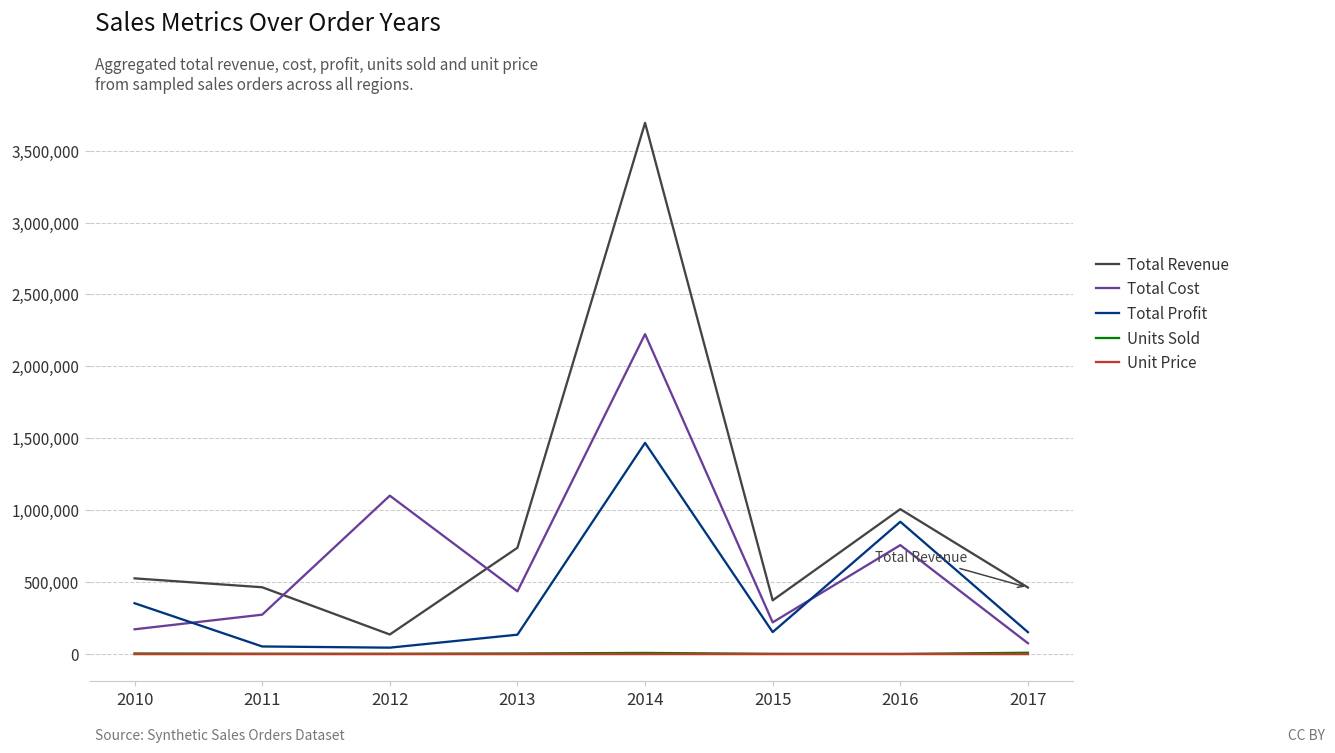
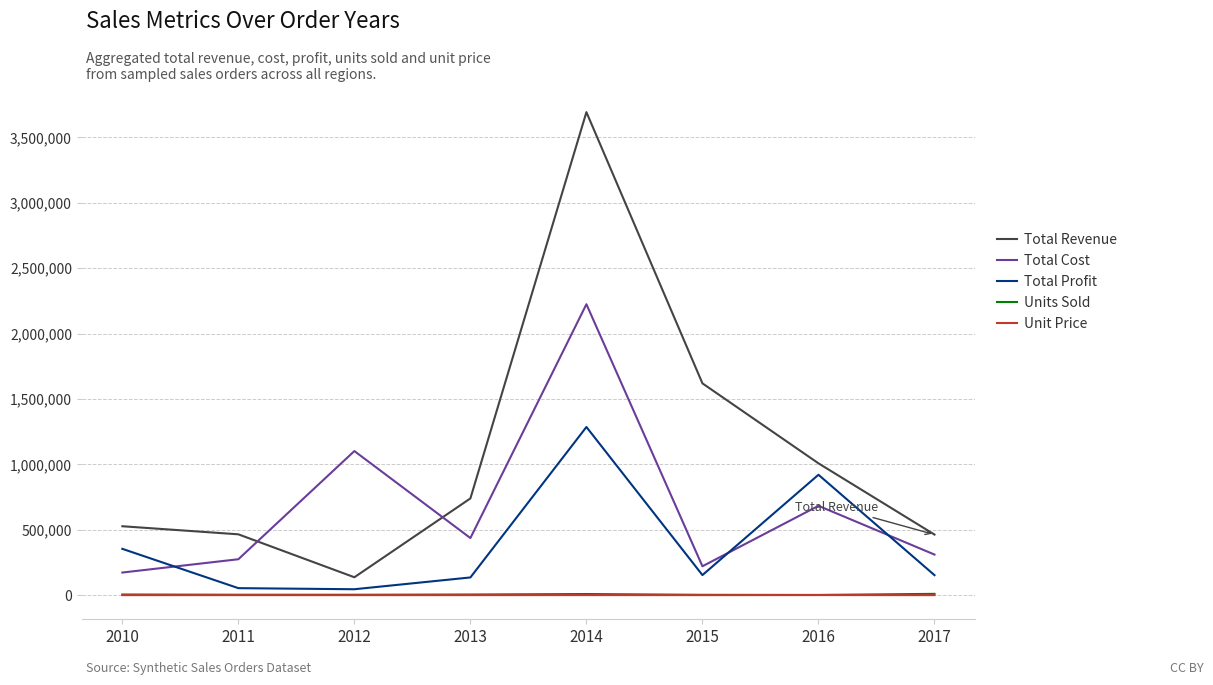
  {
    "Total Revenue": {
      "2010": "530,000",
      "2011": "460,000",
      "2012": "140,000",
      "2013": "740,000",
      "2014": "3,690,000",
-     "2015": "370,000",
+     "2015": "1,620,000",
      "2016": "1,010,000",
      "2017": "460,000"
    },
    "Total Cost": {
      "2010": "170,000",
      "2011": "270,000",
      "2012": "1,100,000",
      "2013": "440,000",
      "2014": "2,220,000",
      "2015": "220,000",
-     "2016": "760,000",
-     "2017": "80,000"
+     "2016": "680,000",
+     "2017": "310,000"
    },
    "Total Profit": {
      "2010": "350,000",
      "2011": "50,000",
      "2012": "50,000",
      "2013": "140,000",
-     "2014": "1,470,000",
+     "2014": "1,290,000",
      "2015": "150,000",
      "2016": "920,000",
      "2017": "150,000"
    }
  }
